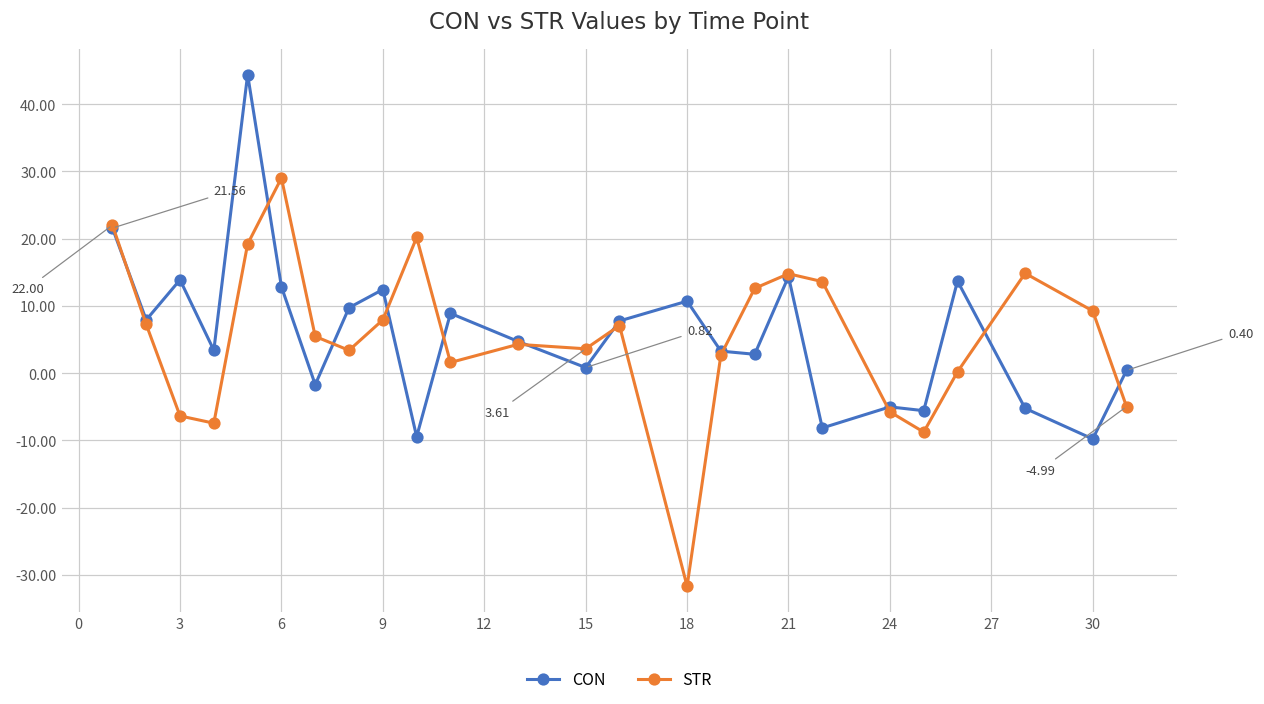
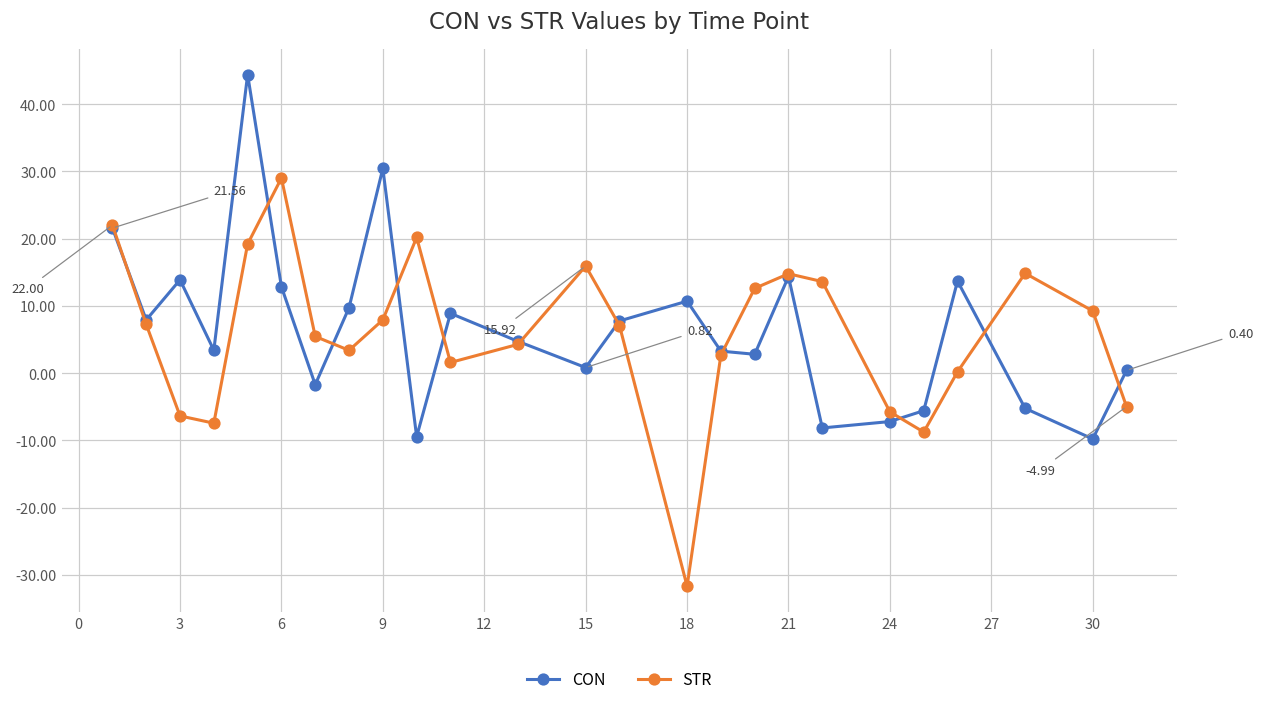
  {
    "CON": {
      "3": 14,
      "6": 13,
-     "9": 12,
+     "9": 30,
      "15": 1,
      "18": 11,
      "21": 14,
-     "24": -5
+     "24": -7
    },
    "STR": {
-     "15": 3.61
+     "15": 15.92
    }
  }
